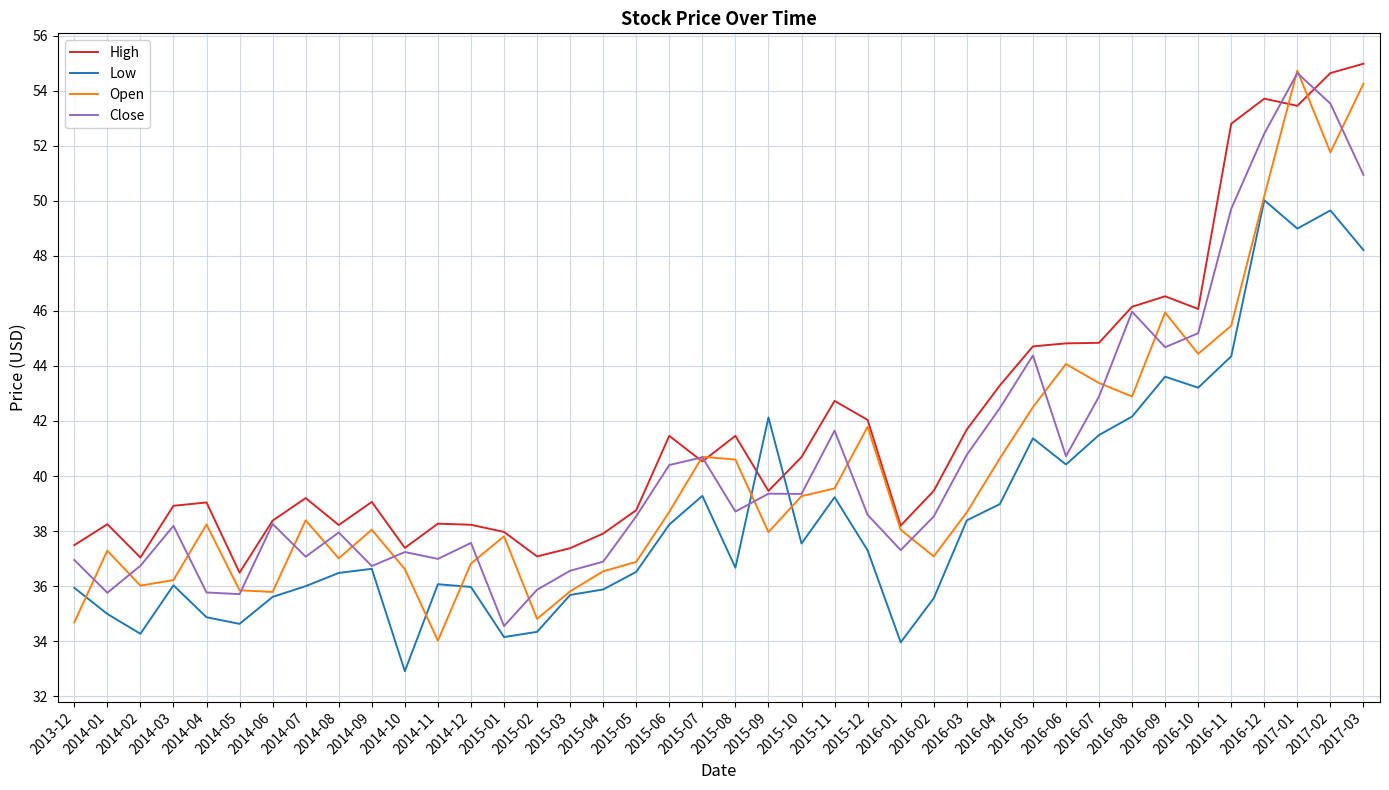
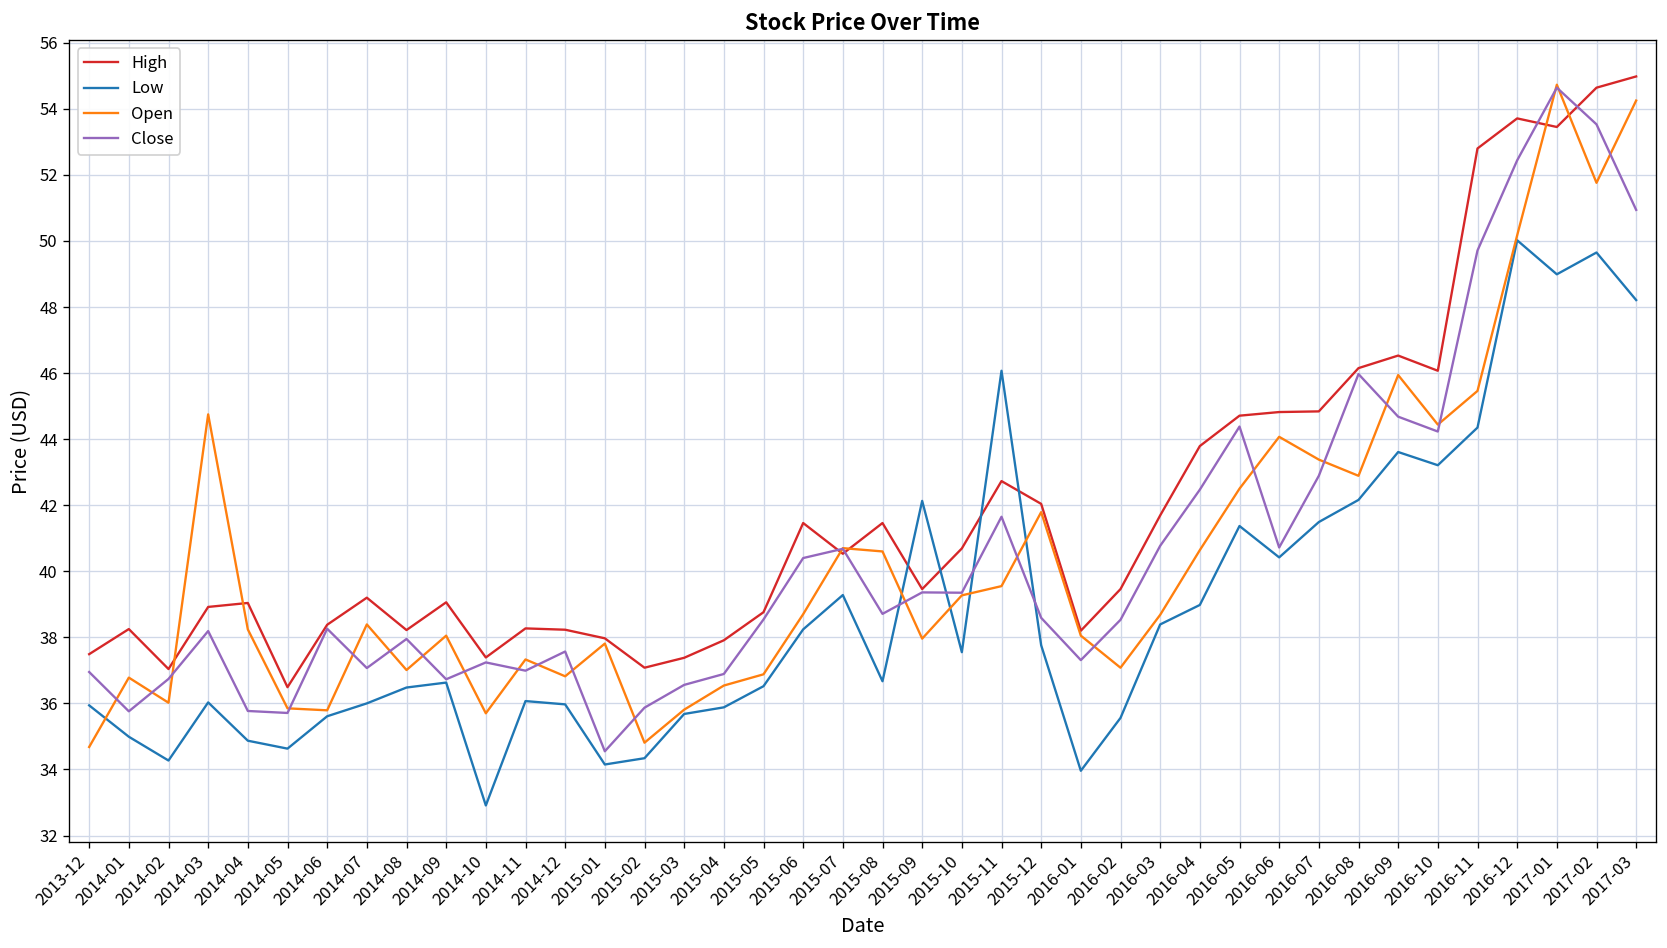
  {
    "High": {
      "2013-12": 37.5,
      "2014-01": 38.3,
      "2014-02": 37.0,
      "2014-03": 38.9,
      "2014-04": 39.0,
      "2014-05": 36.5,
      "2014-06": 38.4,
      "2014-07": 39.2,
      "2014-08": 38.2,
      "2014-09": 39.1,
      "2014-10": 37.4,
      "2014-11": 38.3,
      "2014-12": 38.2,
      "2015-01": 38.0,
      "2015-02": 37.1,
      "2015-03": 37.4,
      "2015-04": 37.9,
      "2015-05": 38.8,
      "2015-06": 41.5,
      "2015-07": 40.5,
      "2015-08": 41.5,
      "2015-09": 39.5,
      "2015-10": 40.7,
      "2015-11": 42.7,
      "2015-12": 42.0,
      "2016-01": 38.2,
      "2016-02": 39.5,
      "2016-03": 41.7,
-     "2016-04": 43.3,
+     "2016-04": 43.8,
      "2016-05": 44.7,
      "2016-06": 44.8,
      "2016-07": 44.8,
      "2016-08": 46.2,
      "2016-09": 46.5,
      "2016-10": 46.1,
      "2016-11": 52.8,
      "2016-12": 53.7,
      "2017-01": 53.5,
      "2017-02": 54.6,
      "2017-03": 55.0
    },
    "Low": {
      "2013-12": 35.9,
      "2014-01": 35.0,
      "2014-02": 34.3,
      "2014-03": 36.0,
      "2014-04": 34.9,
      "2014-05": 34.6,
      "2014-06": 35.6,
      "2014-07": 36.0,
      "2014-08": 36.5,
      "2014-09": 36.6,
      "2014-10": 32.9,
      "2014-11": 36.1,
      "2014-12": 36.0,
      "2015-01": 34.2,
      "2015-02": 34.3,
      "2015-03": 35.7,
      "2015-04": 35.9,
      "2015-05": 36.5,
      "2015-06": 38.2,
      "2015-07": 39.3,
      "2015-08": 36.7,
      "2015-09": 42.1,
      "2015-10": 37.6,
-     "2015-11": 39.2,
-     "2015-12": 37.3,
+     "2015-11": 46.1,
+     "2015-12": 37.8,
      "2016-01": 34.0,
      "2016-02": 35.6,
      "2016-03": 38.4,
      "2016-04": 39.0,
      "2016-05": 41.4,
      "2016-06": 40.4,
      "2016-07": 41.5,
      "2016-08": 42.2,
      "2016-09": 43.6,
      "2016-10": 43.2,
      "2016-11": 44.4,
      "2016-12": 50.0,
      "2017-01": 49.0,
      "2017-02": 49.7,
      "2017-03": 48.2
    },
    "Open": {
      "2013-12": 34.7,
-     "2014-01": 37.3,
+     "2014-01": 36.8,
      "2014-02": 36.0,
-     "2014-03": 36.2,
+     "2014-03": 44.8,
      "2014-04": 38.2,
      "2014-05": 35.9,
      "2014-06": 35.8,
      "2014-07": 38.4,
      "2014-08": 37.0,
      "2014-09": 38.1,
-     "2014-10": 36.6,
-     "2014-11": 34.0,
+     "2014-10": 35.7,
+     "2014-11": 37.3,
      "2014-12": 36.8,
      "2015-01": 37.8,
      "2015-02": 34.8,
      "2015-03": 35.8,
      "2015-04": 36.5,
      "2015-05": 36.9,
      "2015-06": 38.7,
      "2015-08": 40.6,
      "2015-09": 38.0,
      "2015-11": 39.6,
      "2015-12": 41.8,
      "2016-01": 38.1,
      "2016-02": 37.1,
      "2016-03": 38.7,
      "2016-04": 40.6,
      "2016-05": 42.5,
      "2016-06": 44.1,
      "2016-07": 43.4,
      "2016-08": 42.9,
      "2016-09": 45.9,
      "2016-10": 44.4,
      "2016-11": 45.5,
      "2016-12": 50.2,
      "2017-02": 51.8,
      "2017-03": 54.3
    },
    "Close": {
      "2013-12": 37.0,
      "2014-01": 35.8,
      "2014-02": 36.7,
      "2014-03": 38.2,
      "2014-04": 35.8,
      "2014-05": 35.7,
      "2014-06": 38.3,
      "2014-07": 37.1,
      "2014-08": 38.0,
      "2014-09": 36.7,
      "2014-10": 37.2,
      "2014-11": 37.0,
      "2014-12": 37.6,
      "2015-01": 34.6,
      "2015-02": 35.9,
      "2015-03": 36.6,
      "2015-04": 36.9,
      "2015-05": 38.5,
      "2015-06": 40.4,
      "2015-08": 38.7,
      "2015-09": 39.4,
      "2015-11": 41.7,
      "2015-12": 38.6,
      "2016-01": 37.3,
      "2016-02": 38.5,
      "2016-03": 40.8,
      "2016-04": 42.5,
      "2016-05": 44.4,
      "2016-06": 40.7,
      "2016-07": 42.9,
      "2016-08": 46.0,
      "2016-09": 44.7,
-     "2016-10": 45.2,
+     "2016-10": 44.2,
      "2016-11": 49.7,
      "2016-12": 52.4,
      "2017-02": 53.5,
      "2017-03": 50.9
    }
  }
